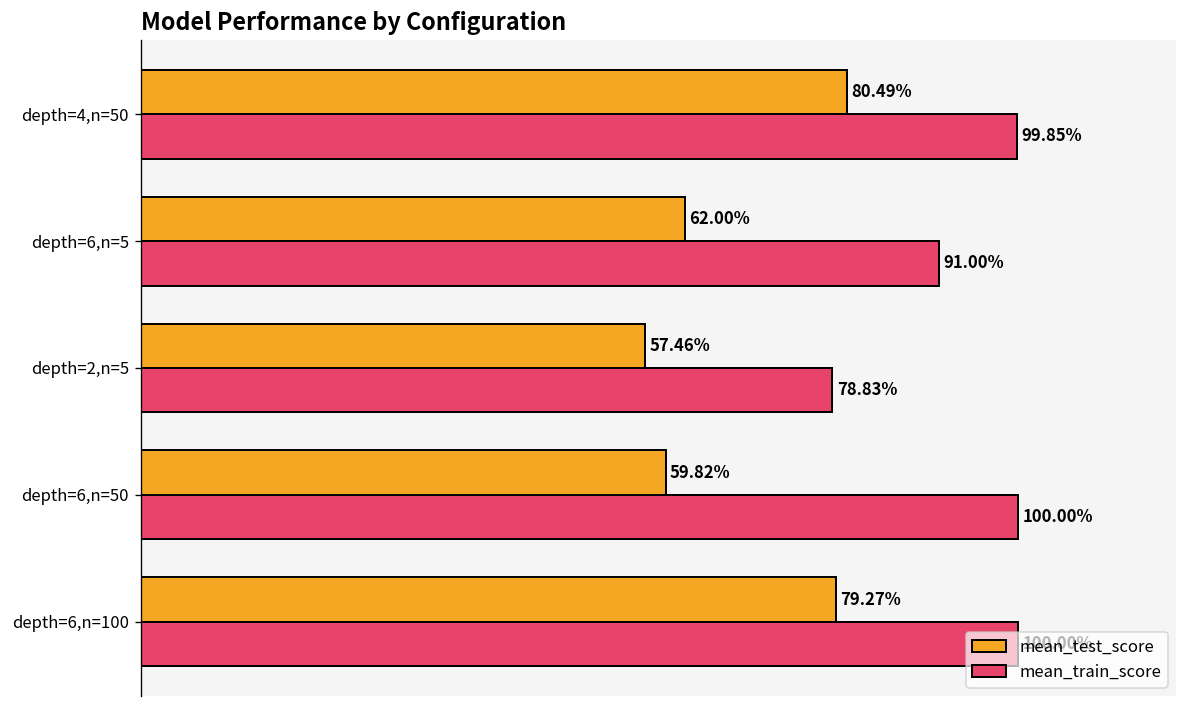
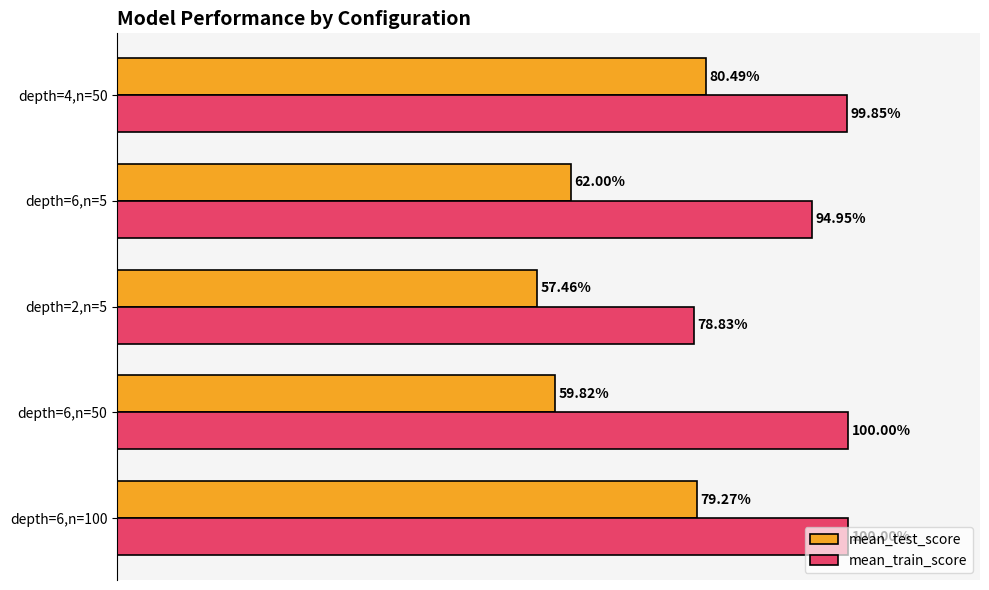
  {
    "mean_test_score": {
      "depth=4,n=50": "80.49%",
      "depth=6,n=5": "62.00%",
      "depth=2,n=5": "57.46%",
      "depth=6,n=50": "59.82%",
      "depth=6,n=100": "79.27%"
    },
    "mean_train_score": {
      "depth=4,n=50": "99.85%",
-     "depth=6,n=5": "91.00%",
+     "depth=6,n=5": "94.95%",
      "depth=2,n=5": "78.83%",
      "depth=6,n=50": "100.00%"
    }
  }
